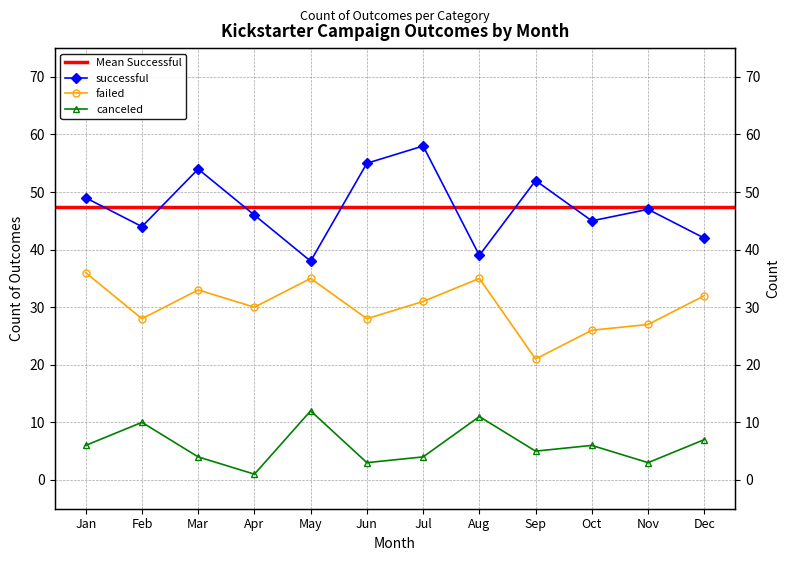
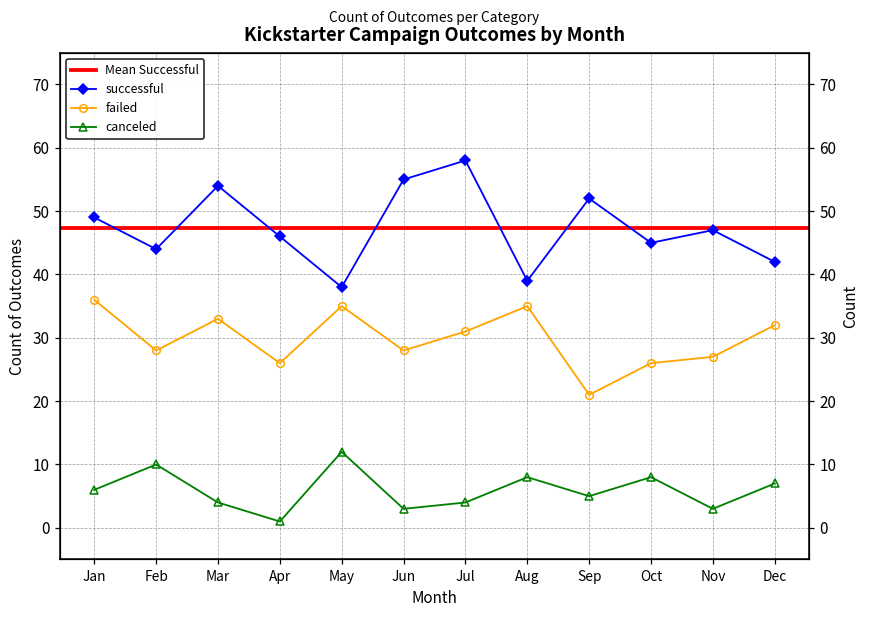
  {
    "successful": {
      "Jan": 49,
      "Feb": 44,
      "Mar": 54,
      "Apr": 46,
      "May": 38,
      "Jun": 55,
      "Jul": 58,
      "Aug": 39,
      "Sep": 52,
      "Oct": 45,
      "Nov": 47,
      "Dec": 42
    },
    "failed": {
      "Jan": 36,
      "Feb": 28,
      "Mar": 33,
-     "Apr": 30,
+     "Apr": 26,
      "May": 35,
      "Jun": 28,
      "Jul": 31,
      "Aug": 35,
      "Sep": 21,
      "Oct": 26,
      "Nov": 27,
      "Dec": 32
    },
    "canceled": {
      "Jan": 6,
      "Feb": 10,
      "Mar": 4,
      "Apr": 1,
      "May": 12,
      "Jun": 3,
      "Jul": 4,
-     "Aug": 11,
+     "Aug": 8,
      "Sep": 5,
-     "Oct": 6,
+     "Oct": 8,
      "Nov": 3,
      "Dec": 7
    }
  }
